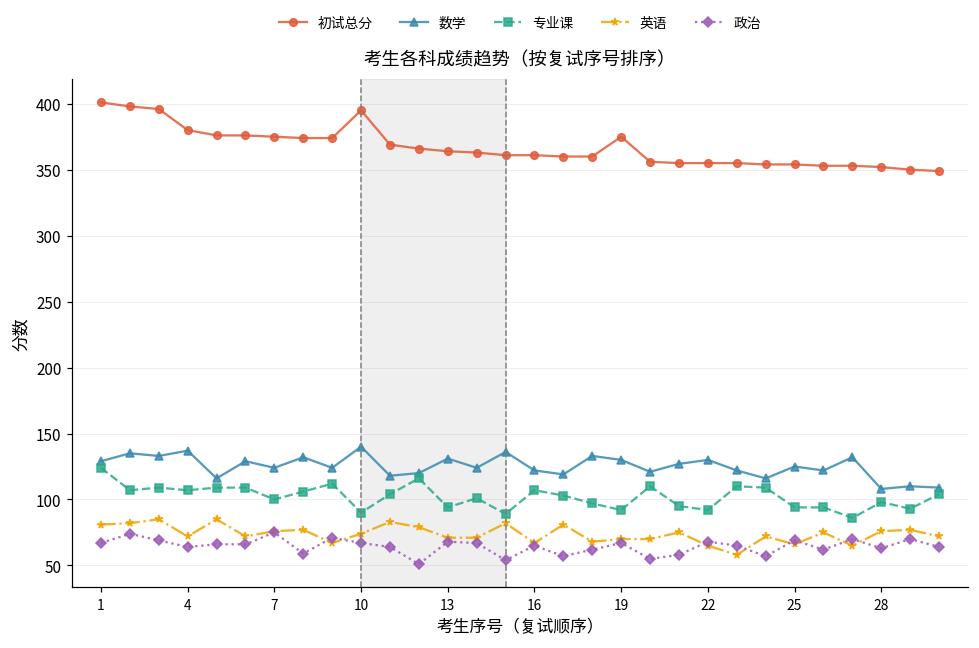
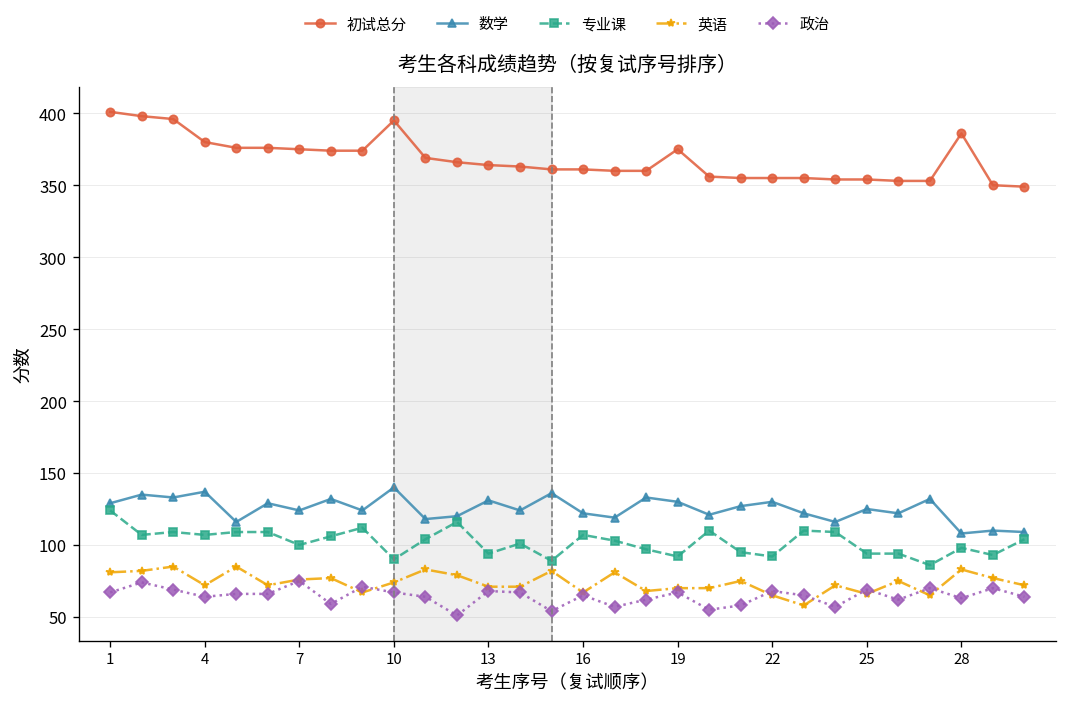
  {
    "初试总分": {
      "1": 401,
      "4": 380,
      "7": 375,
      "10": 395,
      "13": 364,
      "16": 361,
      "19": 375,
      "22": 355,
      "25": 354,
-     "28": 352
+     "28": 386
    },
    "英语": {
      "1": 81,
      "4": 72,
      "10": 74,
      "13": 71,
      "19": 70,
      "22": 65,
      "25": 66,
-     "28": 76
+     "28": 83
    },
    "政治": {
      "1": 67,
      "4": 64,
      "10": 67,
      "13": 68,
      "19": 67,
      "22": 68,
      "25": 69,
      "28": 63
    }
  }
